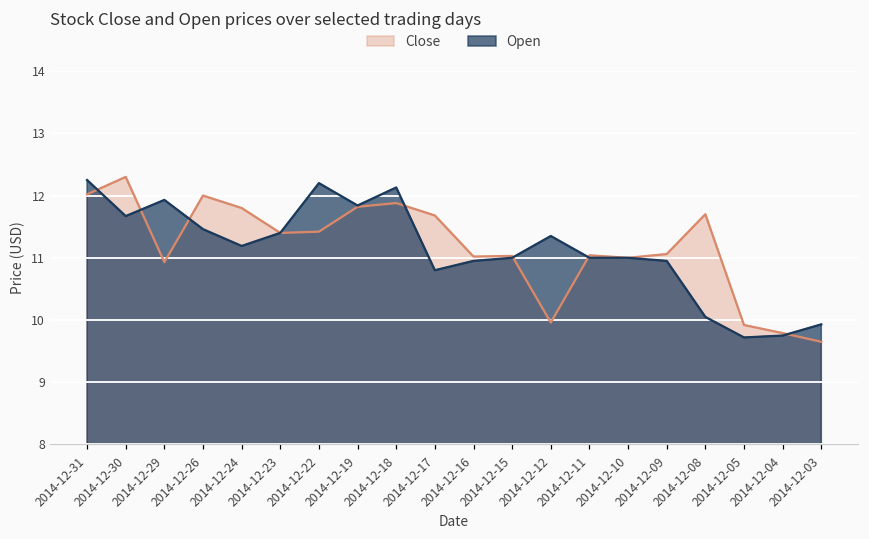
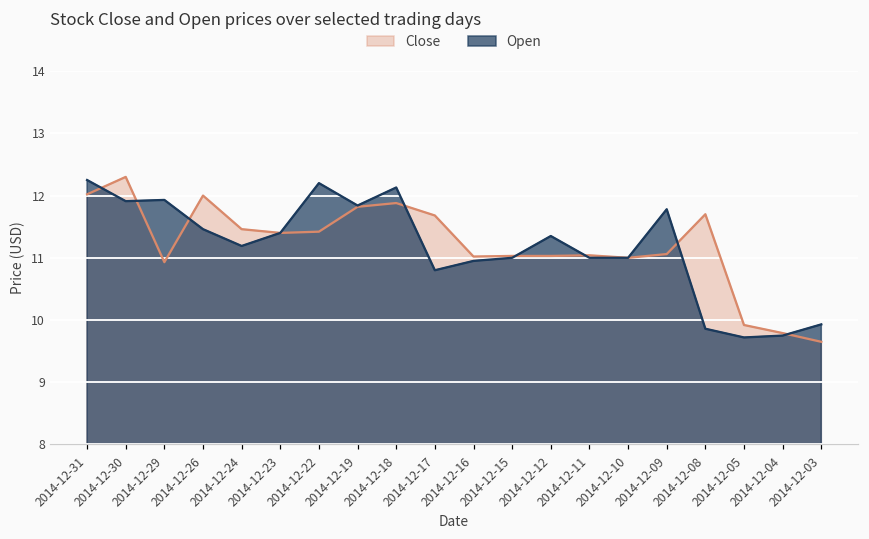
  {
    "Close": {
      "2014-12-31": 12.0,
      "2014-12-30": 12.3,
      "2014-12-29": 10.9,
      "2014-12-26": 12.0,
-     "2014-12-24": 11.8,
+     "2014-12-24": 11.5,
      "2014-12-22": 11.4,
      "2014-12-18": 11.9,
      "2014-12-17": 11.7,
      "2014-12-16": 11.0,
-     "2014-12-12": 10.0,
+     "2014-12-12": 11.0,
      "2014-12-09": 11.1,
      "2014-12-08": 11.7,
      "2014-12-05": 9.9,
      "2014-12-03": 9.7
    },
    "Open": {
      "2014-12-31": 12.3,
-     "2014-12-30": 11.7,
+     "2014-12-30": 11.9,
      "2014-12-29": 11.9,
      "2014-12-26": 11.5,
      "2014-12-24": 11.2,
      "2014-12-22": 12.2,
      "2014-12-18": 12.1,
      "2014-12-17": 10.8,
      "2014-12-16": 11.0,
      "2014-12-12": 11.4,
-     "2014-12-09": 11.0,
-     "2014-12-08": 10.1,
+     "2014-12-09": 11.8,
+     "2014-12-08": 9.9,
      "2014-12-05": 9.7,
      "2014-12-03": 9.9
    }
  }
